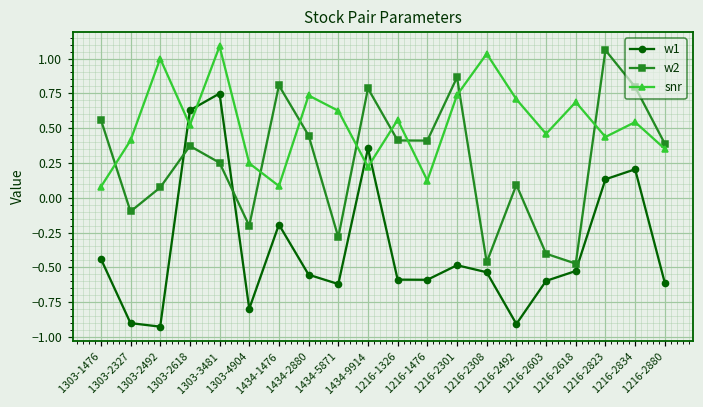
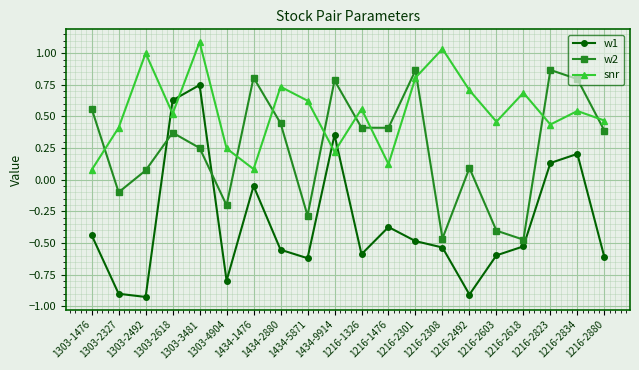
  {
    "w1": {
      "1303-1476": -0.44,
      "1303-2327": -0.90,
      "1303-2492": -0.93,
      "1303-2618": 0.63,
      "1303-3481": 0.75,
      "1303-4904": -0.80,
-     "1434-1476": -0.19,
+     "1434-1476": -0.05,
      "1434-2880": -0.55,
      "1434-5871": -0.62,
      "1434-9914": 0.35,
      "1216-1326": -0.59,
-     "1216-1476": -0.59,
+     "1216-1476": -0.37,
      "1216-2301": -0.49,
      "1216-2308": -0.54,
      "1216-2492": -0.91,
      "1216-2603": -0.60,
      "1216-2618": -0.53,
      "1216-2823": 0.13,
      "1216-2834": 0.20,
      "1216-2880": -0.61
    },
    "w2": {
      "1303-1476": 0.56,
      "1303-2327": -0.10,
      "1303-2492": 0.07,
      "1303-2618": 0.37,
      "1303-3481": 0.25,
      "1303-4904": -0.20,
      "1434-1476": 0.81,
      "1434-2880": 0.45,
      "1434-5871": -0.28,
      "1434-9914": 0.79,
      "1216-1326": 0.41,
      "1216-1476": 0.41,
      "1216-2301": 0.87,
      "1216-2308": -0.46,
      "1216-2492": 0.09,
      "1216-2603": -0.40,
      "1216-2618": -0.47,
-     "1216-2823": 1.06,
+     "1216-2823": 0.87,
      "1216-2880": 0.39
    },
    "snr": {
      "1303-1476": 0.08,
      "1303-2327": 0.41,
      "1303-2492": 1.00,
      "1303-2618": 0.52,
      "1303-3481": 1.09,
      "1303-4904": 0.25,
      "1434-1476": 0.08,
      "1434-2880": 0.73,
      "1434-5871": 0.62,
      "1434-9914": 0.22,
      "1216-1326": 0.56,
      "1216-1476": 0.12,
-     "1216-2301": 0.74,
+     "1216-2301": 0.81,
      "1216-2308": 1.03,
      "1216-2492": 0.71,
      "1216-2603": 0.46,
      "1216-2618": 0.69,
      "1216-2823": 0.44,
      "1216-2834": 0.54,
-     "1216-2880": 0.35
+     "1216-2880": 0.47
    }
  }
